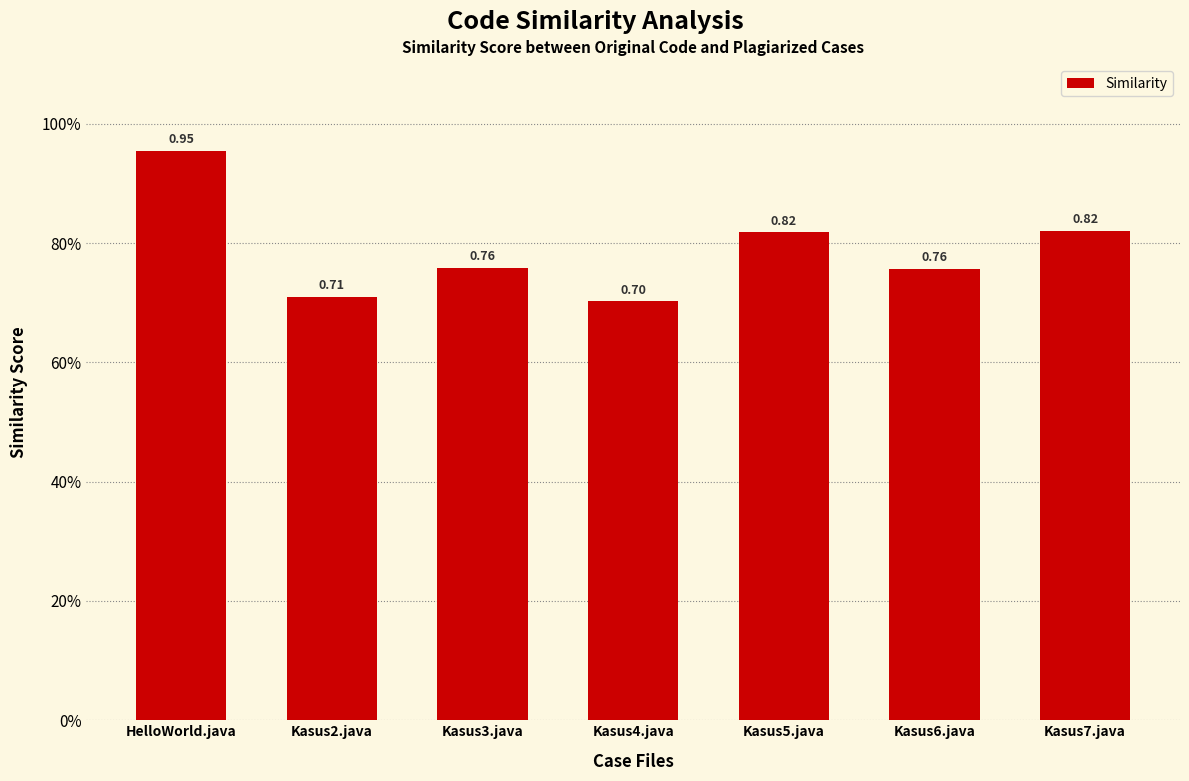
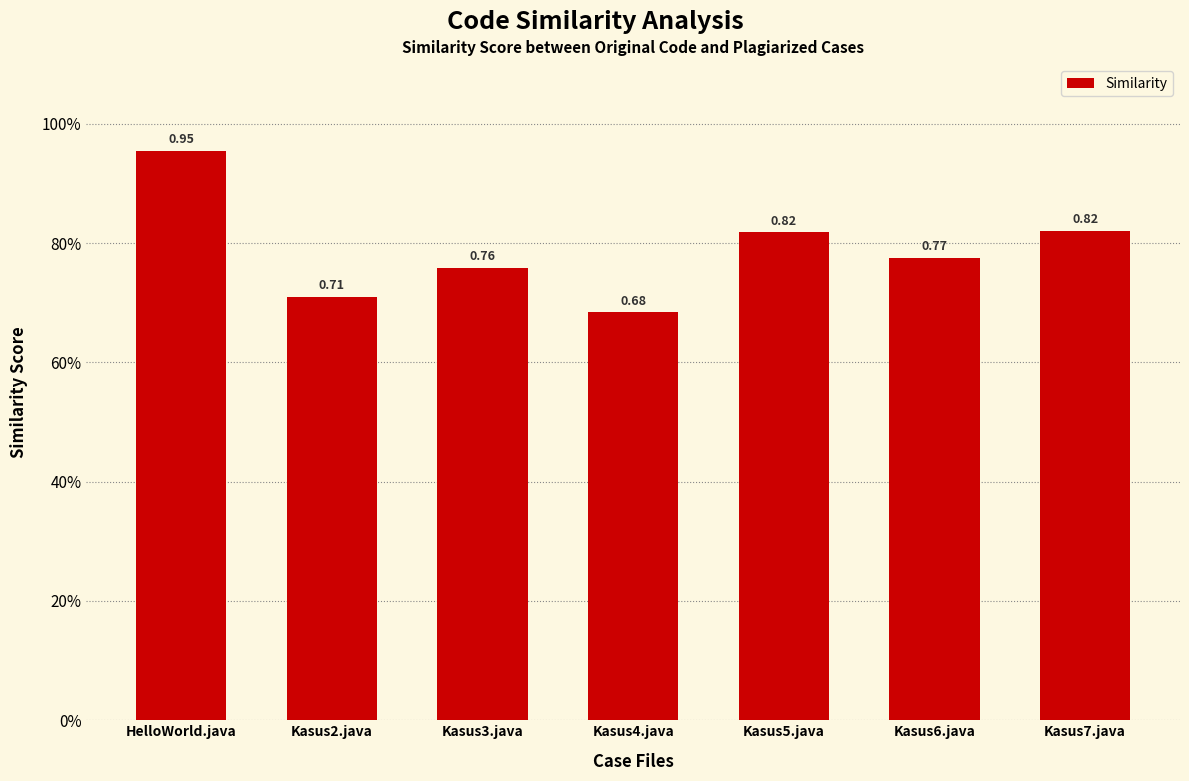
  {
    "HelloWorld.java": 0.95,
    "Kasus2.java": 0.71,
    "Kasus3.java": 0.76,
-   "Kasus4.java": 0.70,
+   "Kasus4.java": 0.68,
    "Kasus5.java": 0.82,
-   "Kasus6.java": 0.76,
+   "Kasus6.java": 0.77,
    "Kasus7.java": 0.82
  }
